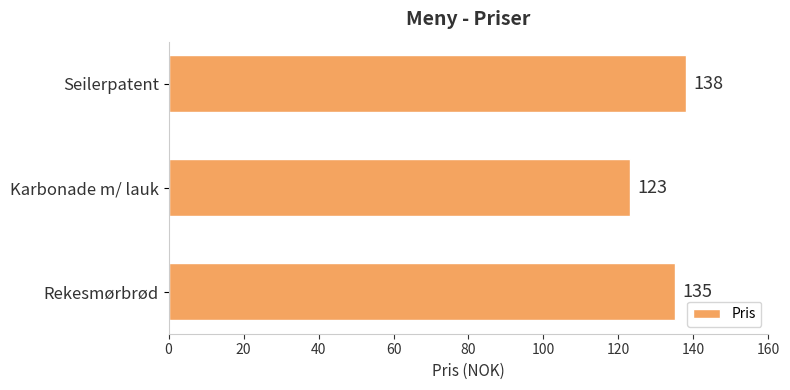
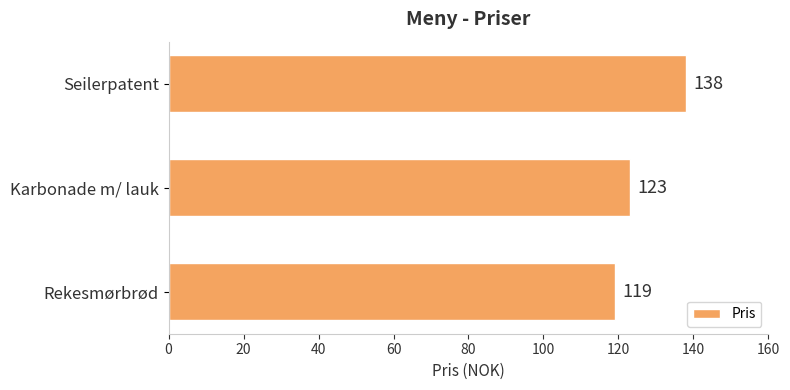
  {
    "Seilerpatent": 138,
    "Karbonade m/ lauk": 123,
-   "Rekesmørbrød": 135
+   "Rekesmørbrød": 119
  }
